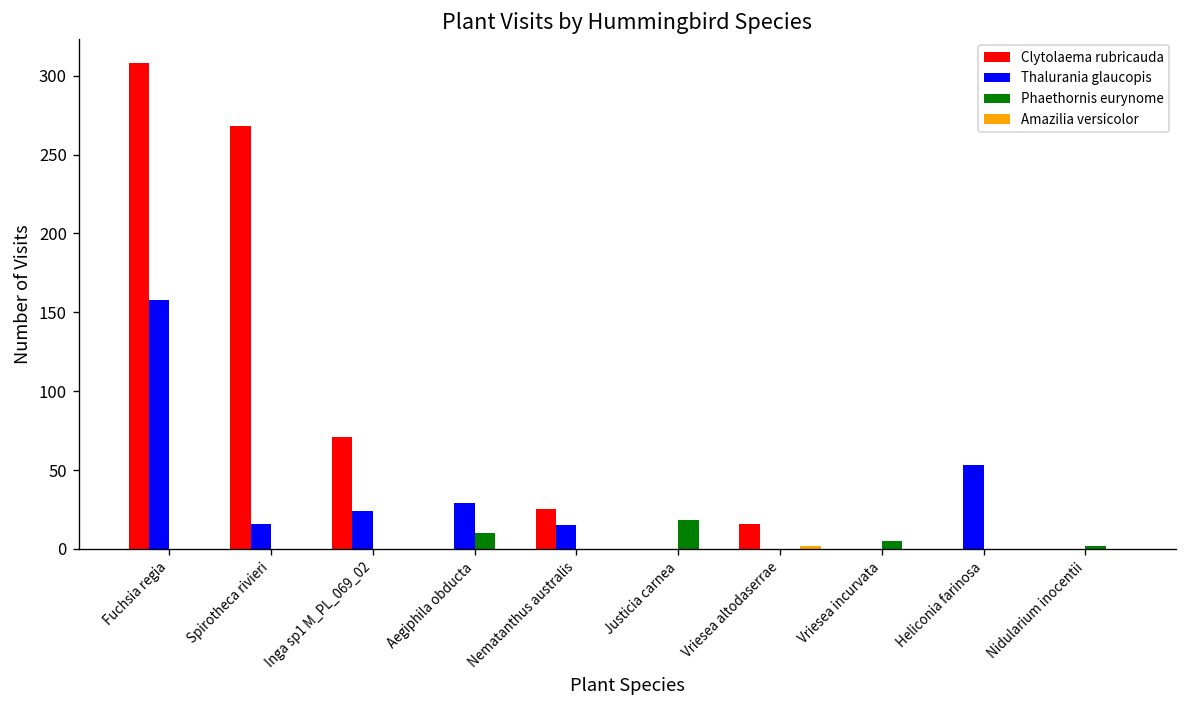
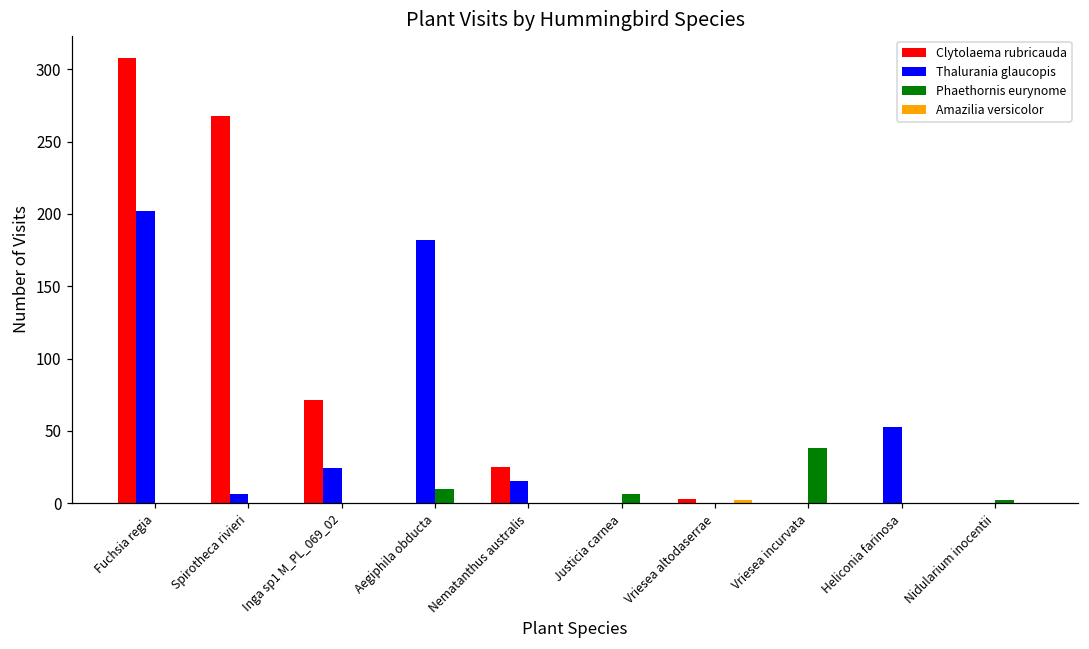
  {
    "Clytolaema rubricauda": {
      "Fuchsia regia": 308,
      "Spirotheca rivieri": 268,
      "Inga sp1 M_PL_069_02": 71,
      "Aegiphila obducta": 0,
      "Nematanthus australis": 25,
      "Justicia carnea": 0,
-     "Vriesea altodaserrae": 16,
+     "Vriesea altodaserrae": 3,
      "Vriesea incurvata": 0,
      "Heliconia farinosa": 0,
      "Nidularium inocentii": 0
    },
    "Thalurania glaucopis": {
-     "Fuchsia regia": 158,
-     "Spirotheca rivieri": 16,
+     "Fuchsia regia": 202,
+     "Spirotheca rivieri": 6,
      "Inga sp1 M_PL_069_02": 24,
-     "Aegiphila obducta": 29,
+     "Aegiphila obducta": 182,
      "Nematanthus australis": 15,
      "Justicia carnea": 0,
      "Vriesea altodaserrae": 0,
      "Vriesea incurvata": 0,
      "Heliconia farinosa": 53,
      "Nidularium inocentii": 0
    },
    "Phaethornis eurynome": {
      "Fuchsia regia": 0,
      "Spirotheca rivieri": 0,
      "Inga sp1 M_PL_069_02": 0,
      "Aegiphila obducta": 10,
      "Nematanthus australis": 0,
-     "Justicia carnea": 18,
+     "Justicia carnea": 6,
      "Vriesea altodaserrae": 0,
-     "Vriesea incurvata": 5,
+     "Vriesea incurvata": 38,
      "Heliconia farinosa": 0,
      "Nidularium inocentii": 2
    },
    "Amazilia versicolor": {
      "Fuchsia regia": 0,
      "Spirotheca rivieri": 0,
      "Inga sp1 M_PL_069_02": 0,
      "Aegiphila obducta": 0,
      "Nematanthus australis": 0,
      "Justicia carnea": 0,
      "Vriesea altodaserrae": 2,
      "Vriesea incurvata": 0,
      "Heliconia farinosa": 0,
      "Nidularium inocentii": 0
    }
  }
